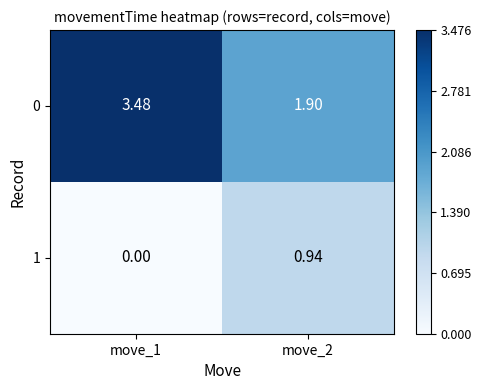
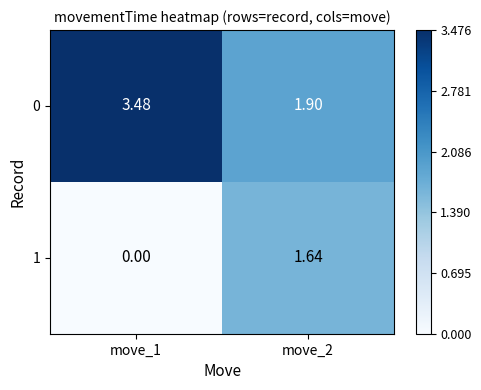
  {
    "0": {
      "move_1": 3.48,
      "move_2": 1.90
    },
    "1": {
      "move_1": 0.00,
-     "move_2": 0.94
+     "move_2": 1.64
    }
  }
